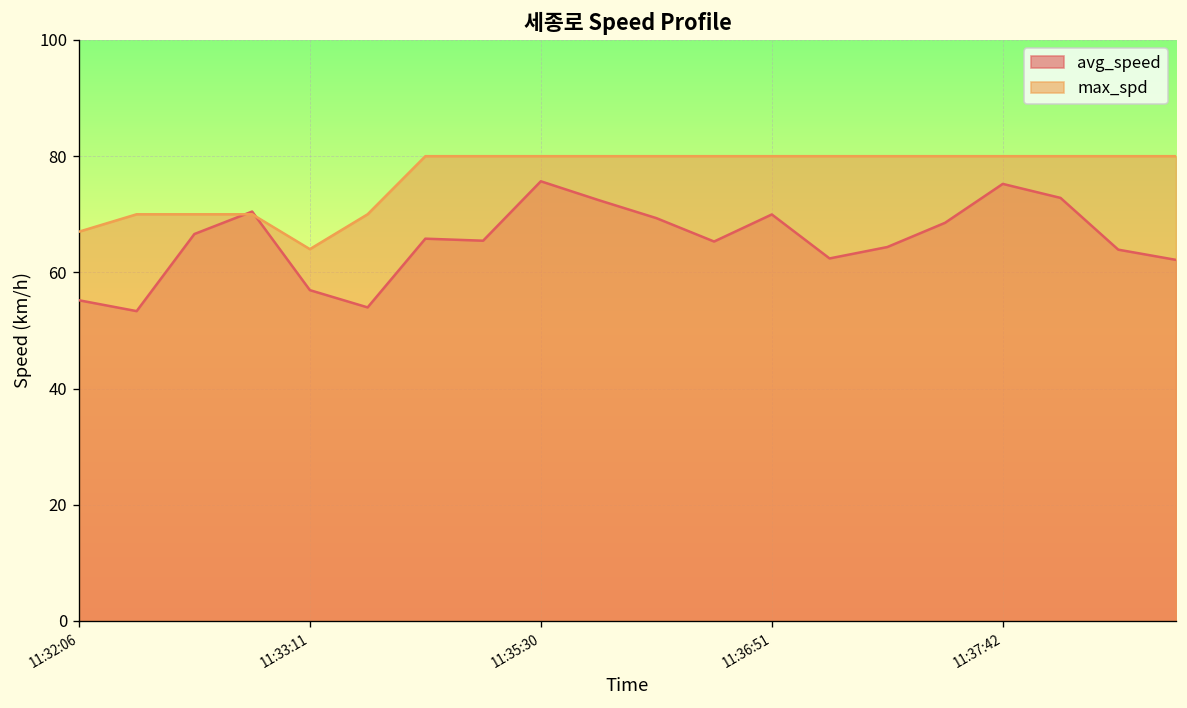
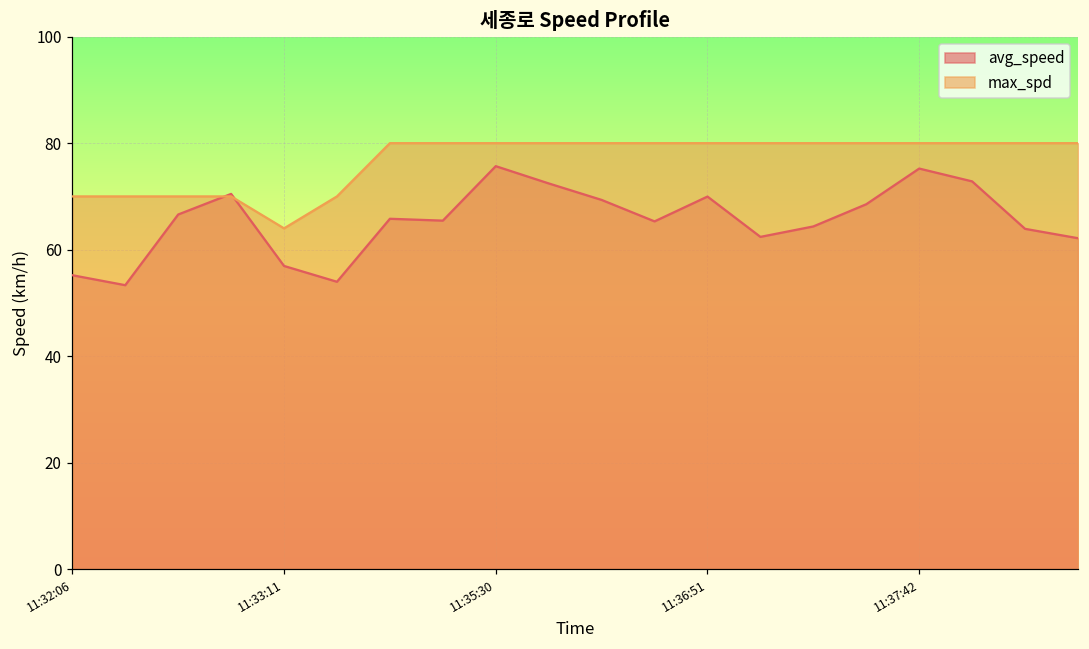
  {
    "avg_speed": {
      "11:32:06": 55,
      "11:33:11": 57,
      "11:35:30": 76,
      "11:36:51": 70,
      "11:37:42": 75
    },
    "max_spd": {
-     "11:32:06": 67,
+     "11:32:06": 70,
      "11:33:11": 64,
      "11:35:30": 80,
      "11:36:51": 80,
      "11:37:42": 80
    }
  }
